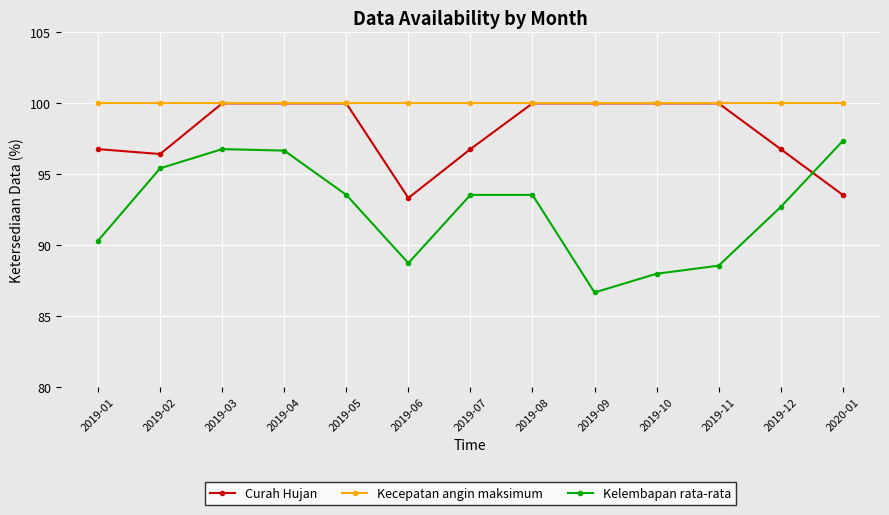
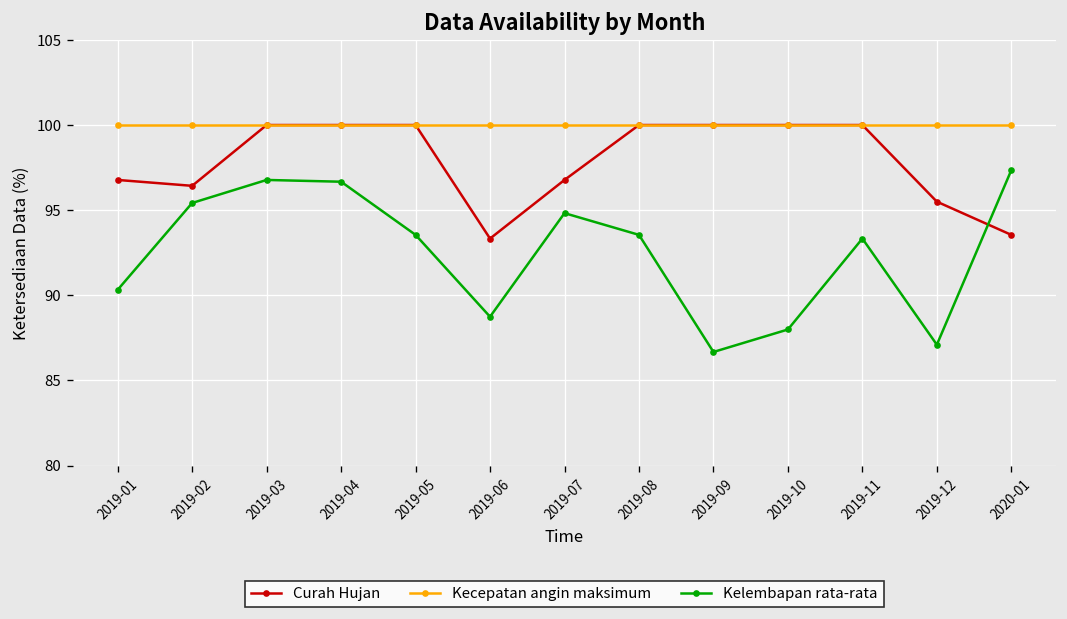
  {
    "Curah Hujan": {
      "2019-01": 96.8,
      "2019-02": 96.4,
      "2019-06": 93.3,
      "2019-07": 96.8,
-     "2019-12": 96.8,
+     "2019-12": 95.5,
      "2020-01": 93.5
    },
    "Kecepatan angin maksimum": {
      "2019-01": 100.0,
      "2019-02": 100.0,
      "2019-06": 100.0,
      "2019-07": 100.0,
      "2019-12": 100.0,
      "2020-01": 100.0
    },
    "Kelembapan rata-rata": {
      "2019-01": 90.3,
      "2019-02": 95.4,
      "2019-03": 96.8,
      "2019-04": 96.7,
      "2019-05": 93.5,
      "2019-06": 88.7,
-     "2019-07": 93.5,
+     "2019-07": 94.8,
      "2019-08": 93.5,
      "2019-09": 86.7,
      "2019-10": 88.0,
-     "2019-11": 88.6,
-     "2019-12": 92.7,
+     "2019-11": 93.3,
+     "2019-12": 87.1,
      "2020-01": 97.4
    }
  }
